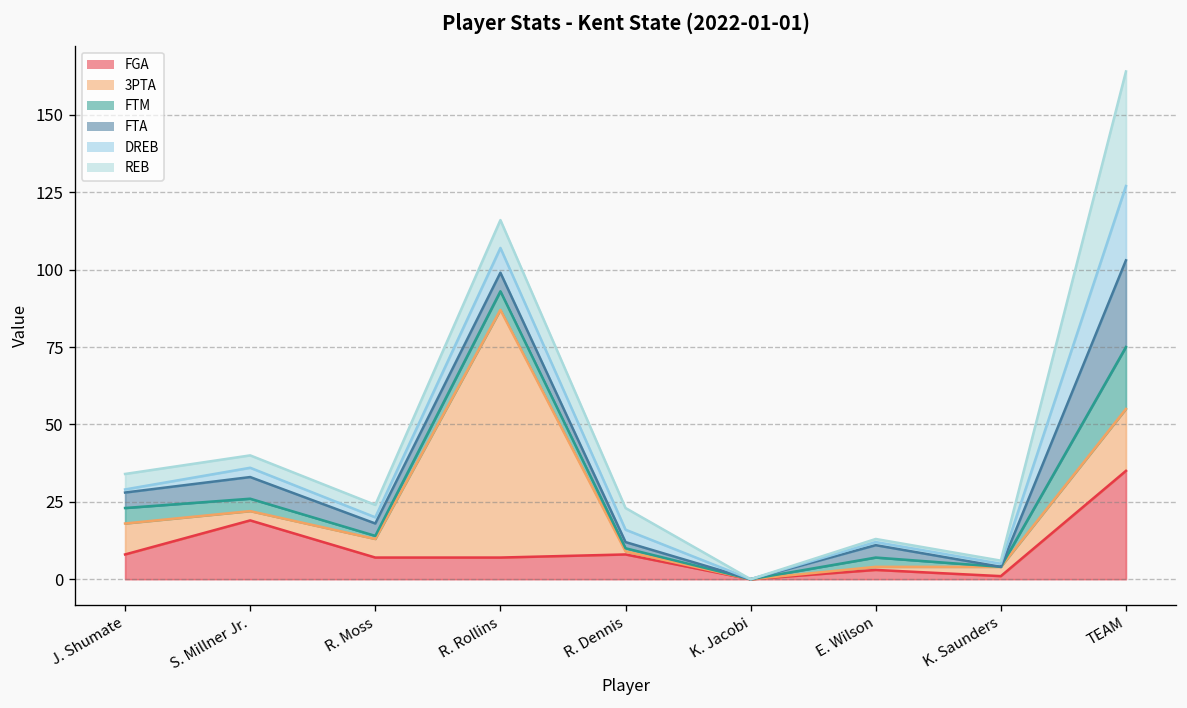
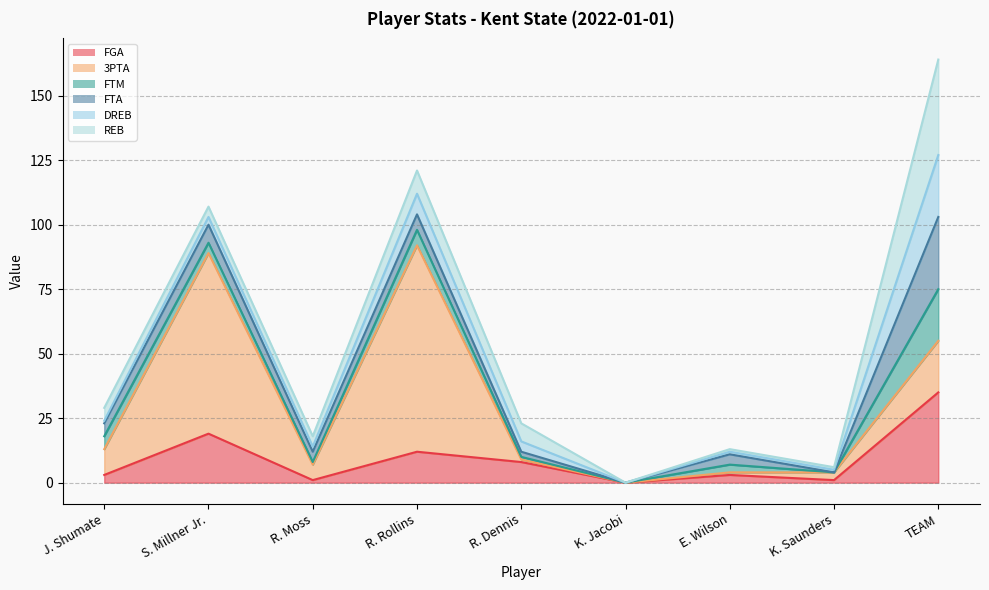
  {
    "FGA": {
-     "J. Shumate": 8,
+     "J. Shumate": 3,
      "S. Millner Jr.": 19,
-     "R. Moss": 7,
-     "R. Rollins": 7,
+     "R. Moss": 1,
+     "R. Rollins": 12,
      "K. Saunders": 1,
      "TEAM": 35
    },
    "3PTA": {
      "J. Shumate": 10,
-     "S. Millner Jr.": 3,
+     "S. Millner Jr.": 70,
      "R. Rollins": 80,
      "TEAM": 20
    }
  }
